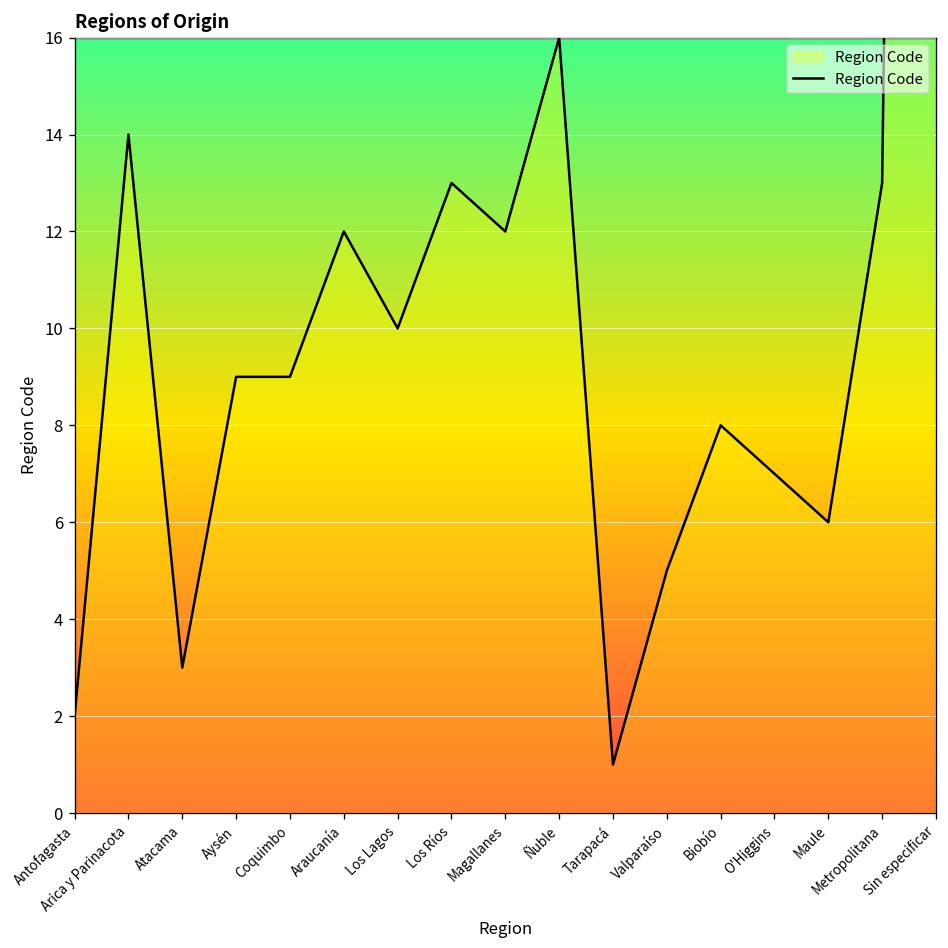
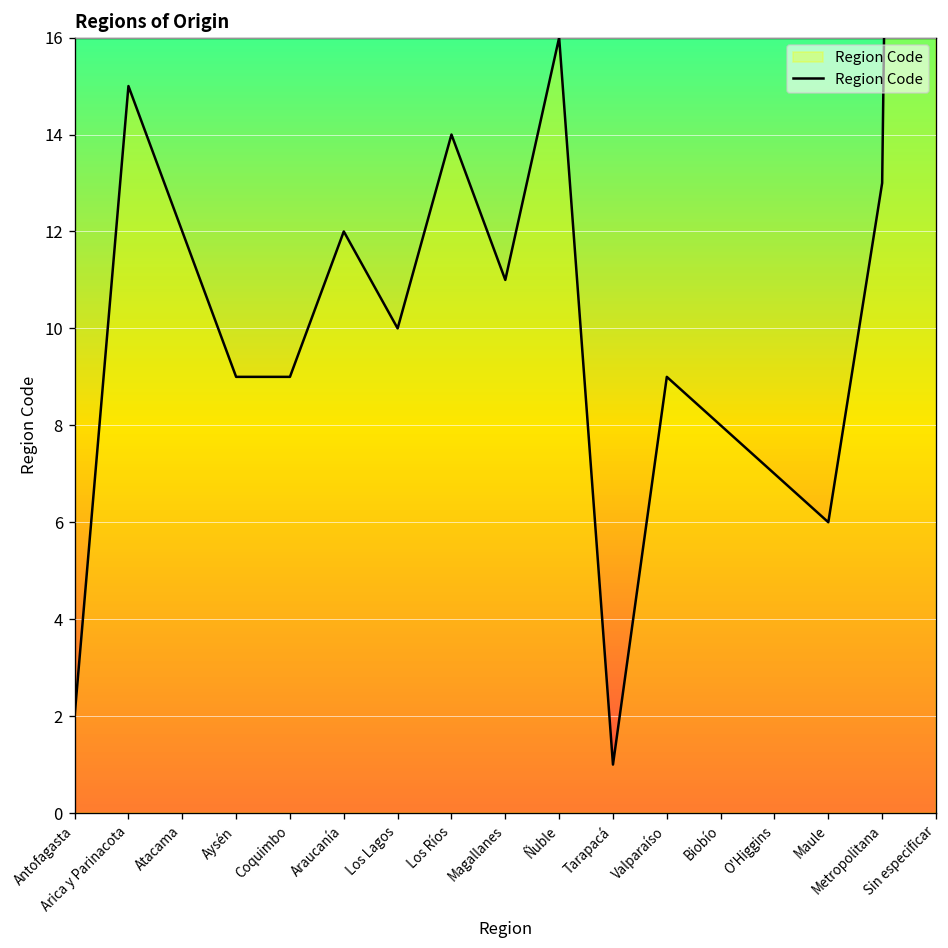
  {
    "Antofagasta": 2,
-   "Arica y Parinacota": 14,
-   "Atacama": 3,
+   "Arica y Parinacota": 15,
+   "Atacama": 12,
    "Aysén": 9,
    "Coquimbo": 9,
    "Araucanía": 12,
    "Los Lagos": 10,
-   "Los Ríos": 13,
-   "Magallanes": 12,
+   "Los Ríos": 14,
+   "Magallanes": 11,
    "Ñuble": 16,
    "Tarapacá": 1,
-   "Valparaíso": 5,
+   "Valparaíso": 9,
    "Biobío": 8,
    "O'Higgins": 7,
    "Maule": 6,
    "Metropolitana": 13
  }
